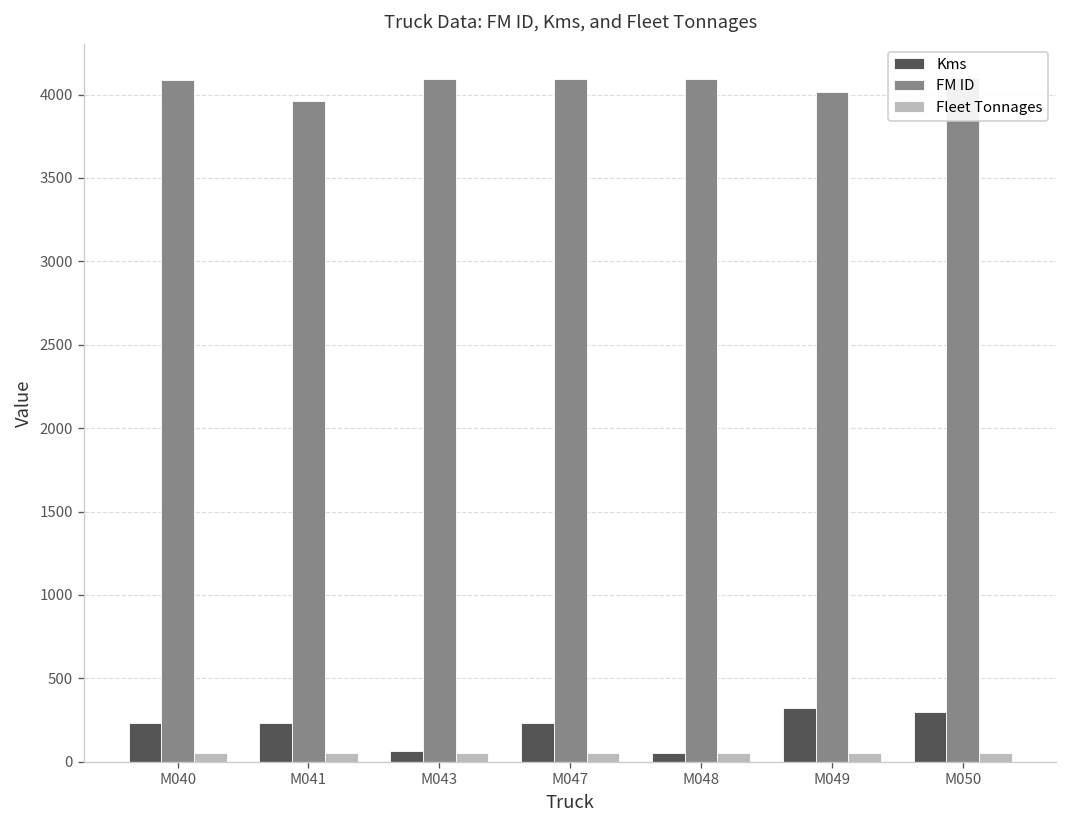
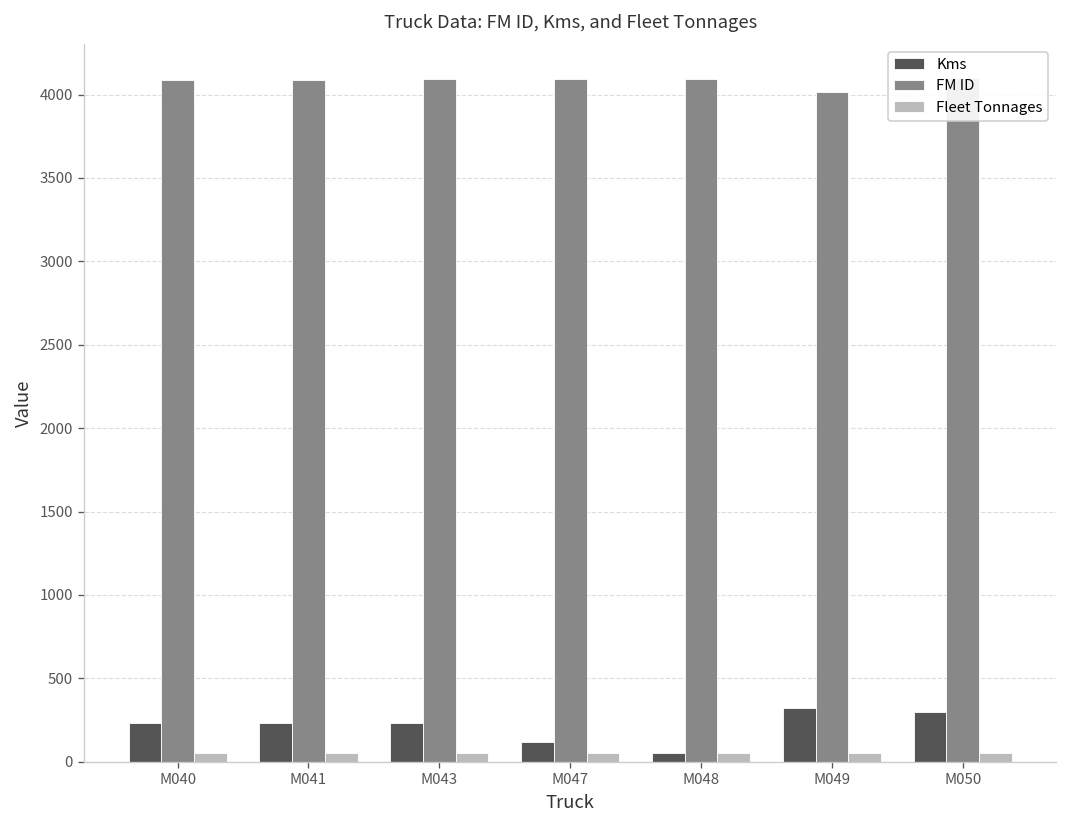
  {
    "Kms": {
      "M040": 230,
      "M041": 230,
-     "M043": 60,
-     "M047": 230,
+     "M043": 230,
+     "M047": 120,
      "M048": 50,
      "M049": 320,
      "M050": 300
    },
    "FM ID": {
      "M040": 4090,
-     "M041": 3960,
+     "M041": 4090,
      "M043": 4090,
      "M047": 4100,
      "M048": 4100,
      "M049": 4020
    },
    "Fleet Tonnages": {
      "M040": 50,
      "M041": 50,
      "M043": 50,
      "M047": 50,
      "M048": 50,
      "M049": 50,
      "M050": 50
    }
  }
